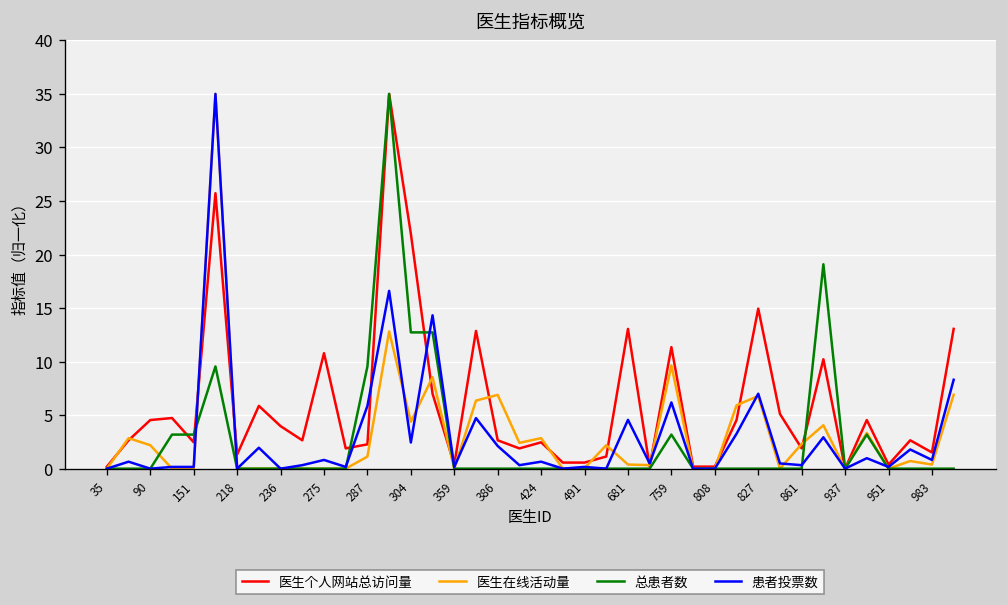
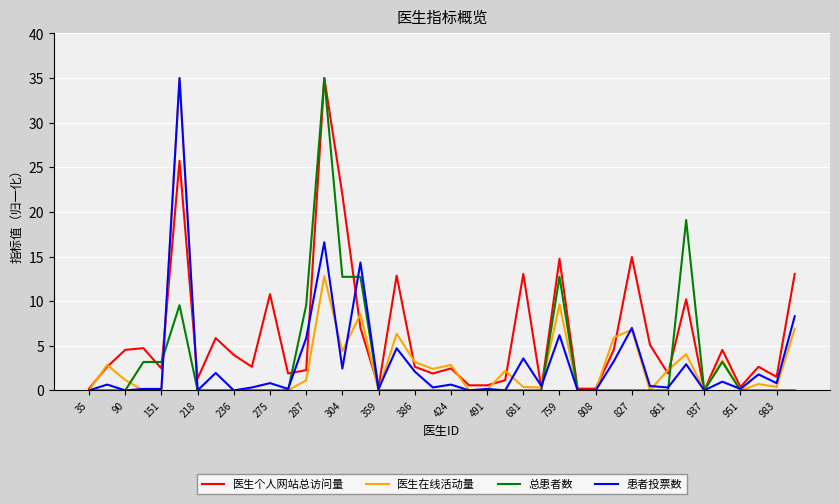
  {
    "医生个人网站总访问量": {
      "90": 5,
      "151": 2,
      "218": 1,
      "236": 4,
      "275": 11,
      "287": 2,
      "304": 22,
      "386": 3,
      "424": 2,
      "491": 1,
      "681": 13,
-     "759": 11,
+     "759": 15,
      "827": 15,
      "861": 2,
      "983": 2
    },
    "医生在线活动量": {
-     "90": 2,
+     "90": 1,
      "287": 1,
      "304": 4,
-     "386": 7,
+     "386": 3,
      "424": 3,
      "681": 0,
      "759": 10,
      "861": 2,
      "983": 0
    },
    "总患者数": {
      "151": 3,
      "287": 10,
      "304": 13,
      "386": 0,
      "424": 0,
      "681": 0,
-     "759": 3,
+     "759": 13,
      "827": 0,
      "861": 0,
      "983": 0
    },
    "患者投票数": {
      "275": 1,
      "287": 6,
      "304": 2,
      "386": 2,
      "424": 1,
-     "681": 5,
+     "681": 4,
      "759": 6,
      "861": 0,
      "983": 1
    }
  }
